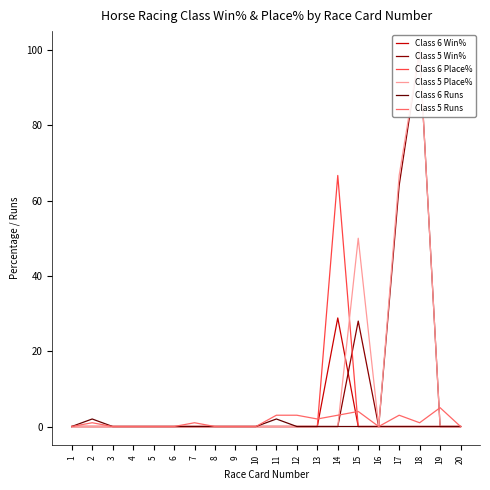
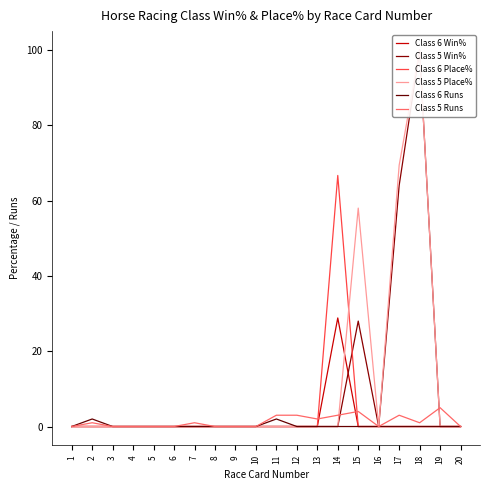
  {
    "Class 6 Win%": {
      "14": 29
    },
    "Class 5 Place%": {
-     "15": 50,
-     "17": 67
+     "15": 58,
+     "17": 69
    }
  }
